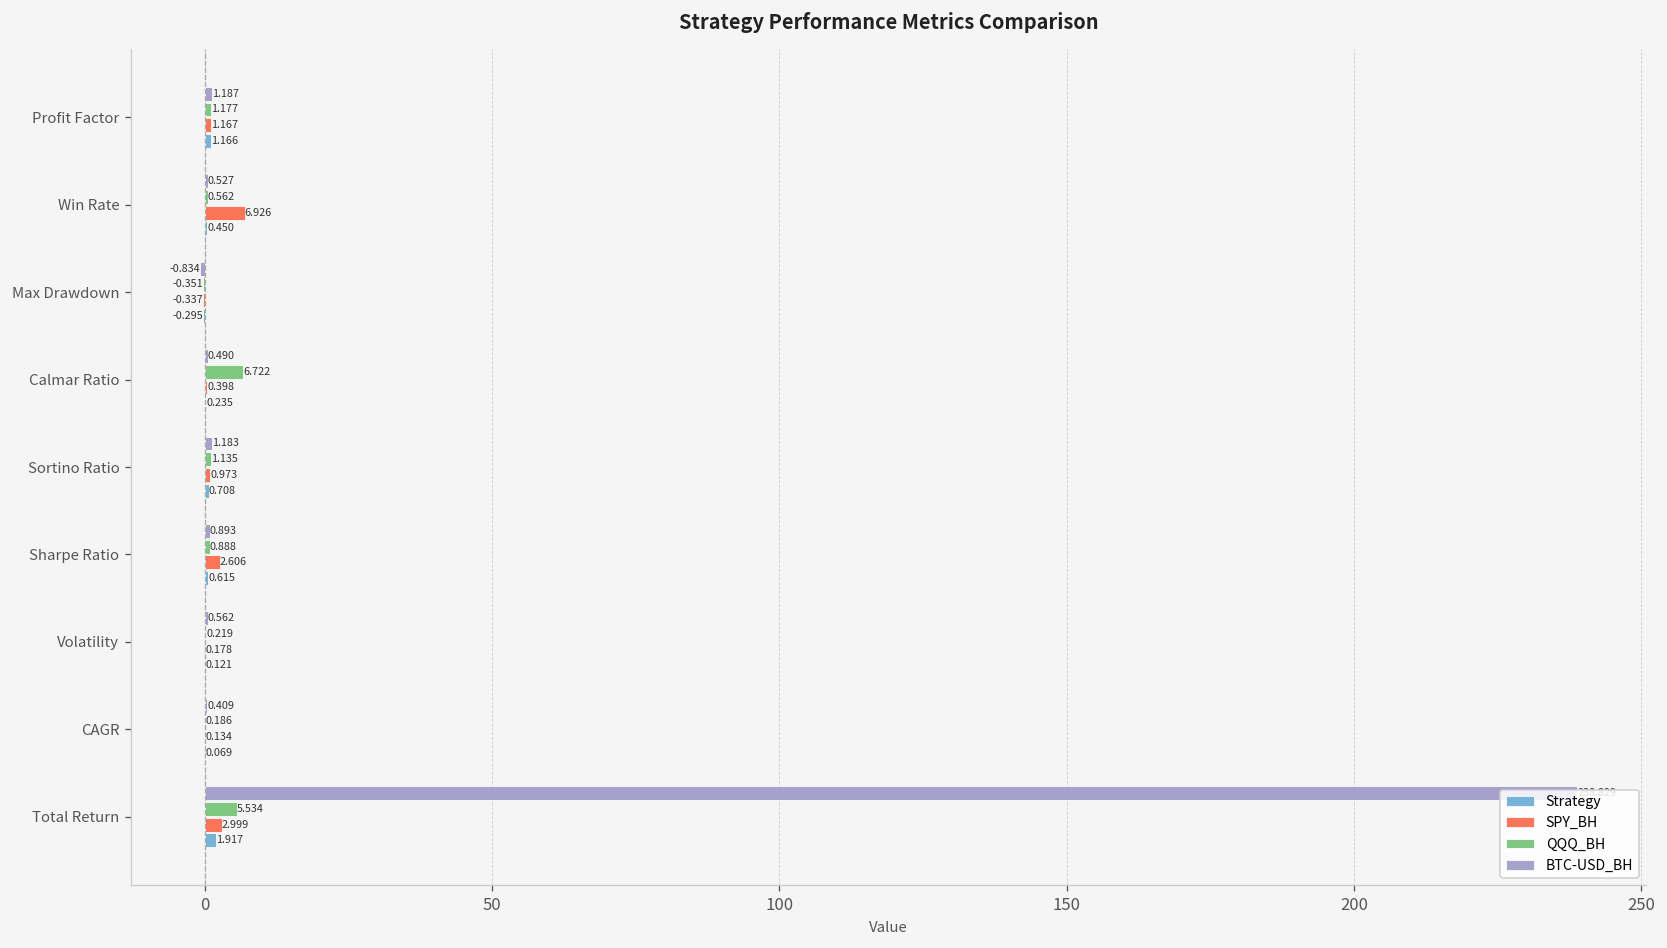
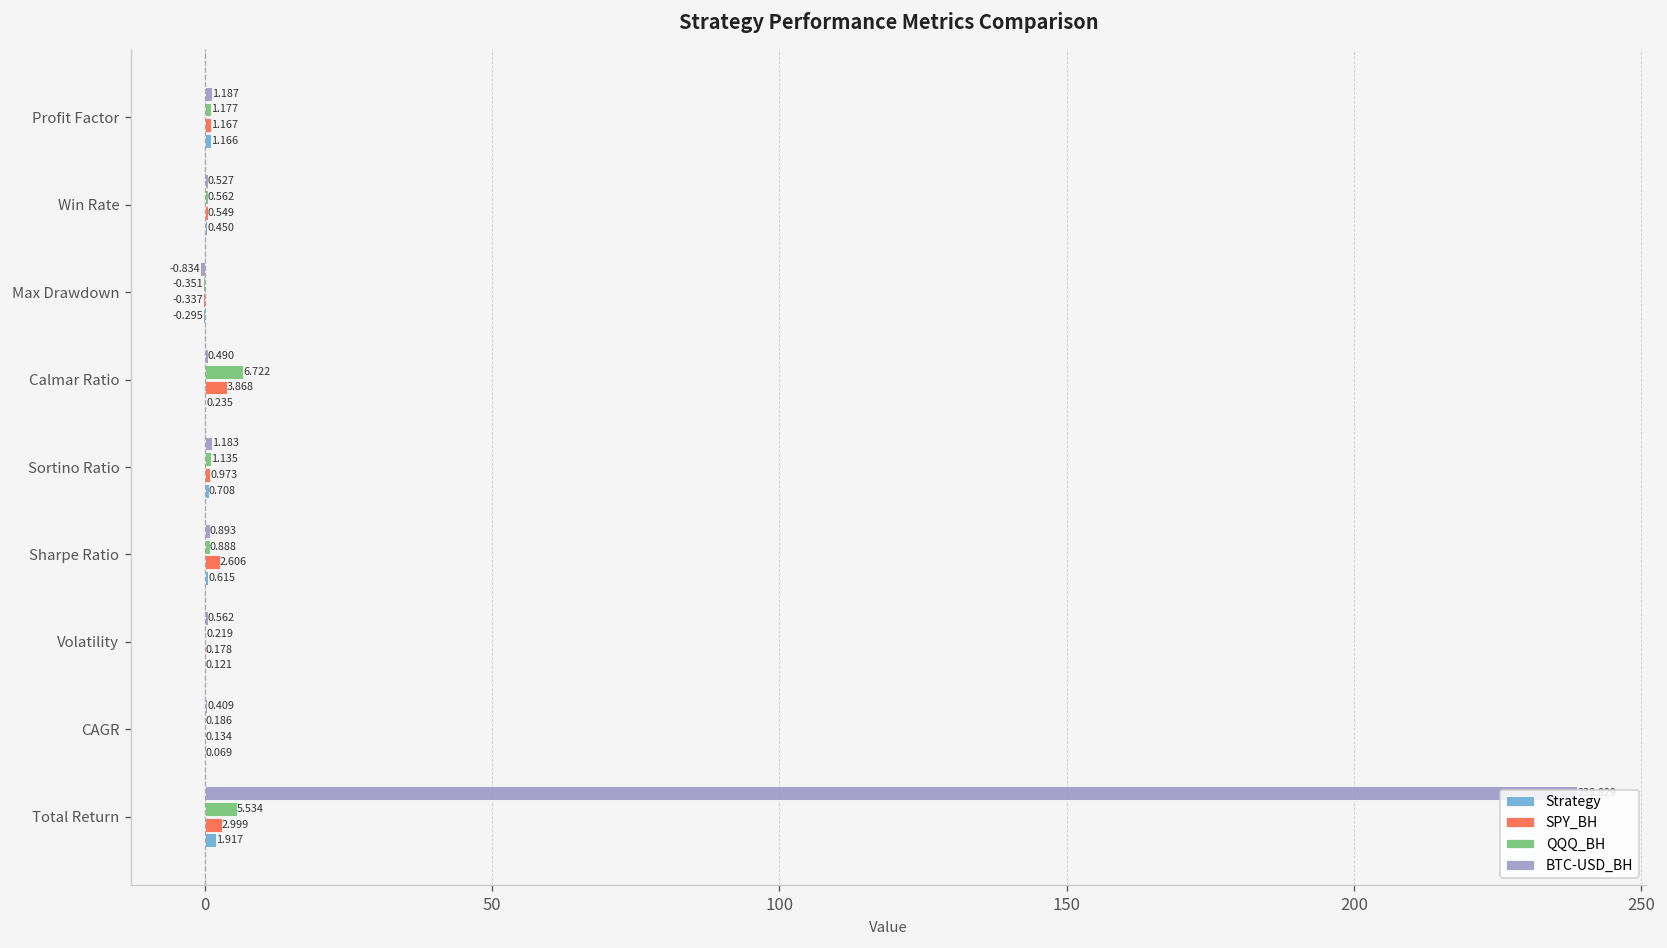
  {
    "SPY_BH": {
      "Profit Factor": 1.167,
-     "Win Rate": 6.926,
+     "Win Rate": 0.549,
      "Max Drawdown": -0.337,
-     "Calmar Ratio": 0.398,
+     "Calmar Ratio": 3.868,
      "Sortino Ratio": 0.973,
      "Sharpe Ratio": 2.606,
      "Volatility": 0.178,
      "CAGR": 0.134,
      "Total Return": 2.999
    },
    "QQQ_BH": {
      "Profit Factor": 1.177,
      "Win Rate": 0.562,
      "Max Drawdown": -0.351,
      "Calmar Ratio": 6.722,
      "Sortino Ratio": 1.135,
      "Sharpe Ratio": 0.888,
      "Volatility": 0.219,
      "CAGR": 0.186,
      "Total Return": 5.534
    }
  }
